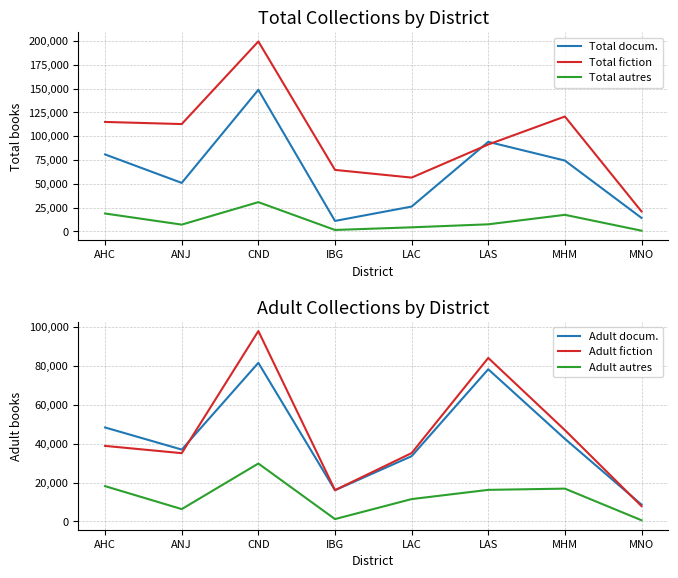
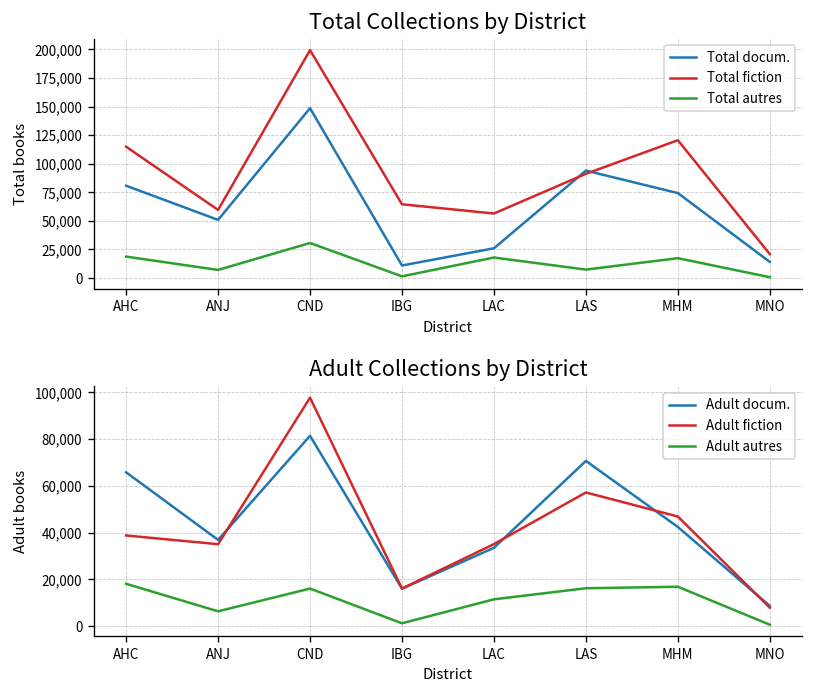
  {
    "Total Collections by District": {
      "Total docum.": {
        "AHC": "80,000",
        "ANJ": "50,000",
        "CND": "150,000",
        "IBG": "10,000",
        "LAC": "30,000",
        "LAS": "90,000",
        "MHM": "70,000",
        "MNO": "10,000"
      },
      "Total fiction": {
        "AHC": "110,000",
-       "ANJ": "110,000",
+       "ANJ": "60,000",
        "CND": "200,000",
        "IBG": "60,000",
        "LAC": "60,000",
        "LAS": "90,000",
        "MHM": "120,000",
        "MNO": "20,000"
      },
      "Total autres": {
        "AHC": "20,000",
        "ANJ": "10,000",
        "CND": "30,000",
        "IBG": "0",
-       "LAC": "0",
+       "LAC": "20,000",
        "LAS": "10,000",
        "MHM": "20,000",
        "MNO": "0"
      }
    },
    "Adult Collections by District": {
      "Adult docum.": {
-       "AHC": "48,000",
+       "AHC": "66,000",
        "ANJ": "37,000",
        "CND": "81,000",
        "LAC": "34,000",
-       "LAS": "78,000",
+       "LAS": "71,000",
        "MHM": "42,000"
      },
      "Adult fiction": {
        "AHC": "39,000",
        "ANJ": "35,000",
        "CND": "98,000",
        "LAC": "35,000",
-       "LAS": "84,000",
+       "LAS": "57,000",
        "MHM": "47,000"
      },
      "Adult autres": {
        "AHC": "18,000",
        "ANJ": "6,000",
-       "CND": "30,000",
+       "CND": "16,000",
        "IBG": "1,000",
        "LAC": "11,000",
        "LAS": "16,000",
        "MHM": "17,000",
        "MNO": "1,000"
      }
    }
  }
